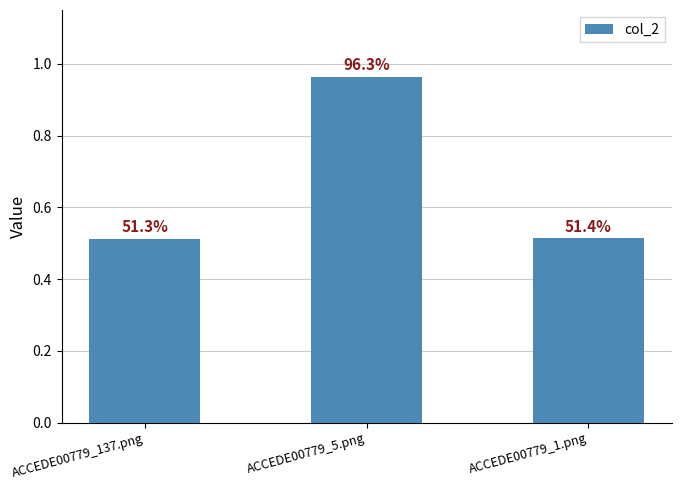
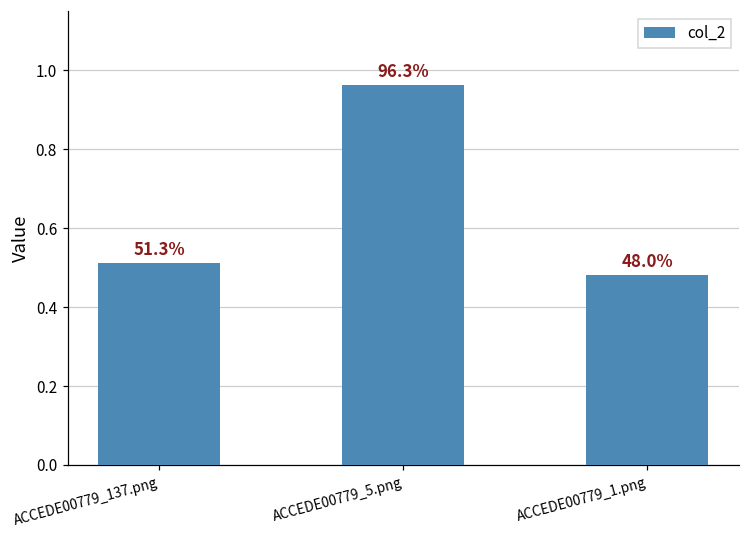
  {
    "ACCEDE00779_137.png": "51.3%",
    "ACCEDE00779_5.png": "96.3%",
-   "ACCEDE00779_1.png": "51.4%"
+   "ACCEDE00779_1.png": "48.0%"
  }
